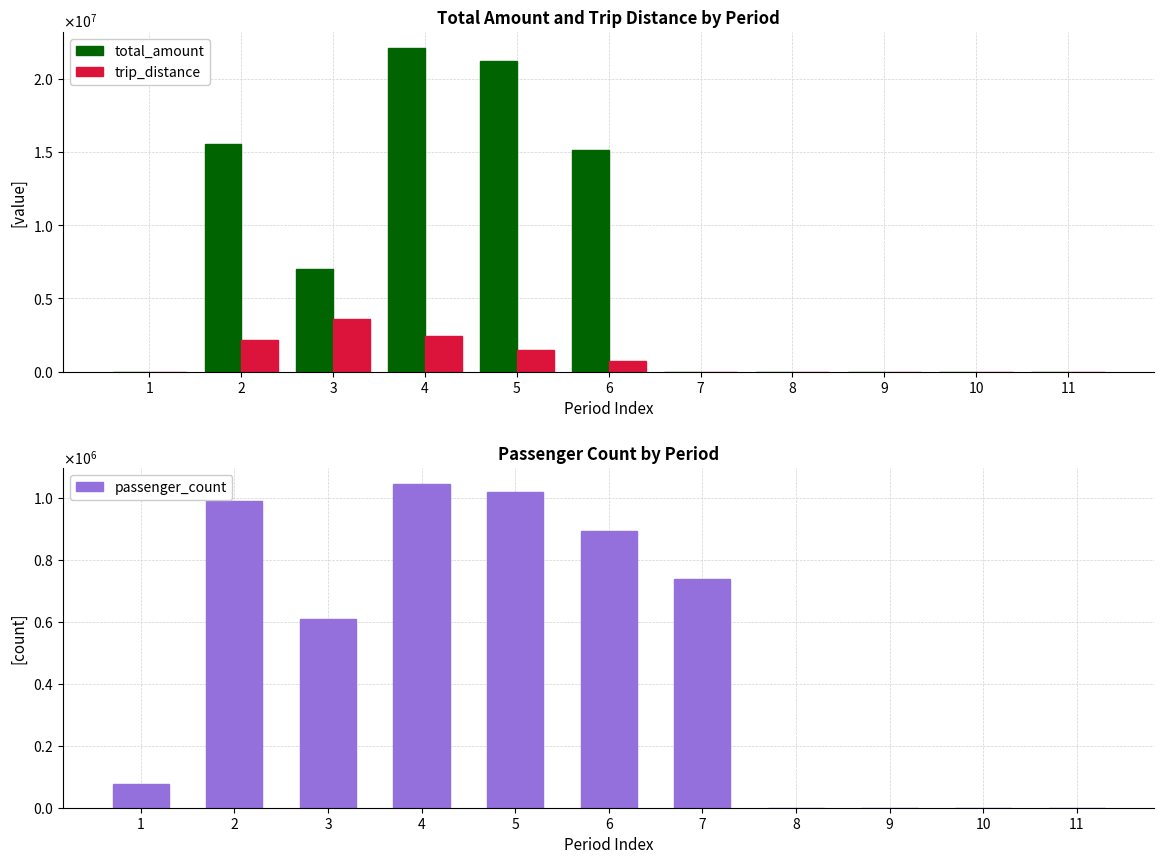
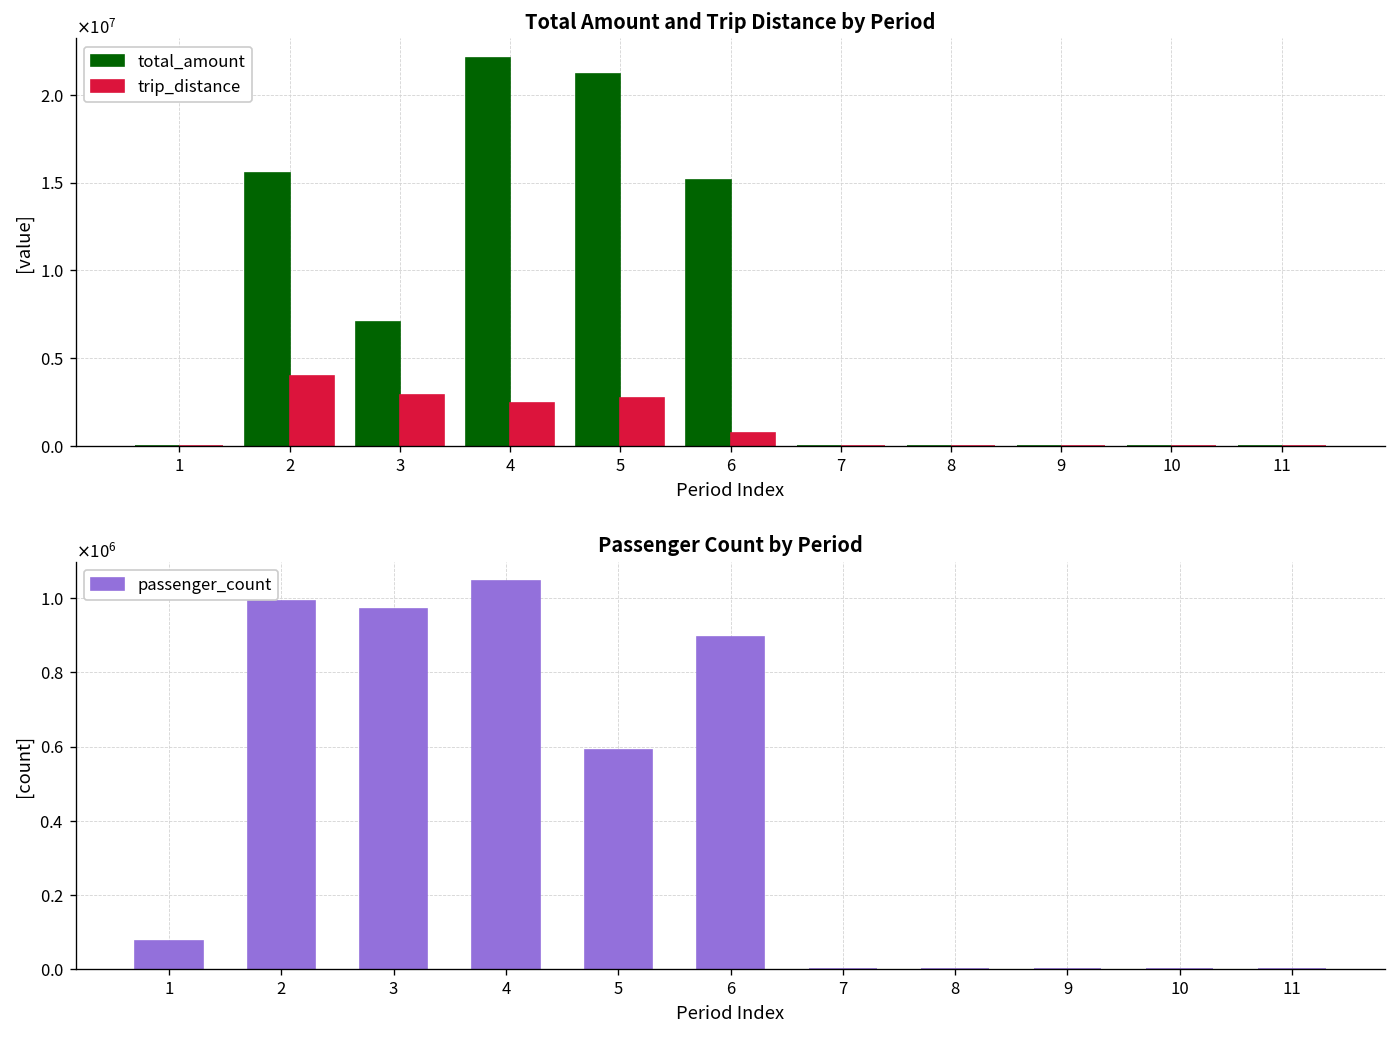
  {
    "Total Amount and Trip Distance by Period": {
      "total_amount": {
        "2": 15500000,
        "3": 7000000,
        "4": 22100000,
        "5": 21200000,
        "6": 15200000
      },
      "trip_distance": {
-       "2": 2100000,
-       "3": 3600000,
+       "2": 4000000,
+       "3": 2900000,
        "4": 2500000,
-       "5": 1500000,
+       "5": 2700000,
        "6": 700000
      }
    },
    "Passenger Count by Period": {
      "1": 80000,
      "2": 990000,
-     "3": 610000,
+     "3": 970000,
      "4": 1040000,
-     "5": 1020000,
+     "5": 590000,
      "6": 890000,
-     "7": 740000
+     "7": 0
    }
  }
